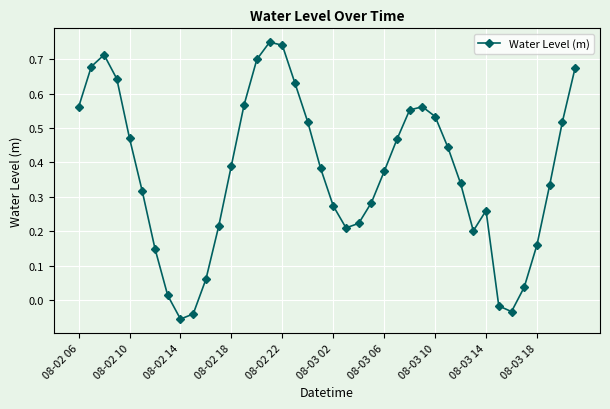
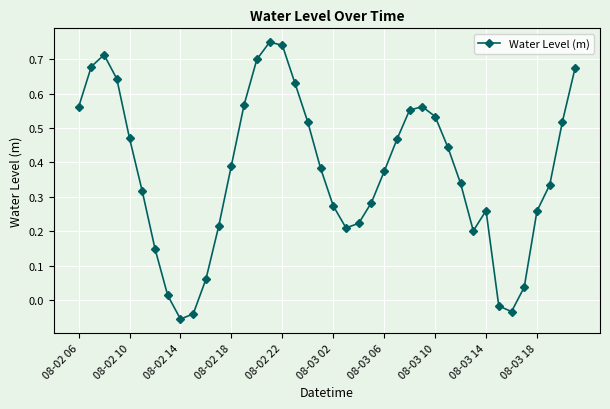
  {
    "08-02 06": 0.56,
    "08-02 10": 0.47,
    "08-02 14": -0.06,
    "08-02 18": 0.39,
    "08-02 22": 0.74,
    "08-03 02": 0.27,
    "08-03 06": 0.37,
    "08-03 10": 0.53,
    "08-03 14": 0.26,
-   "08-03 18": 0.16
+   "08-03 18": 0.26
  }
